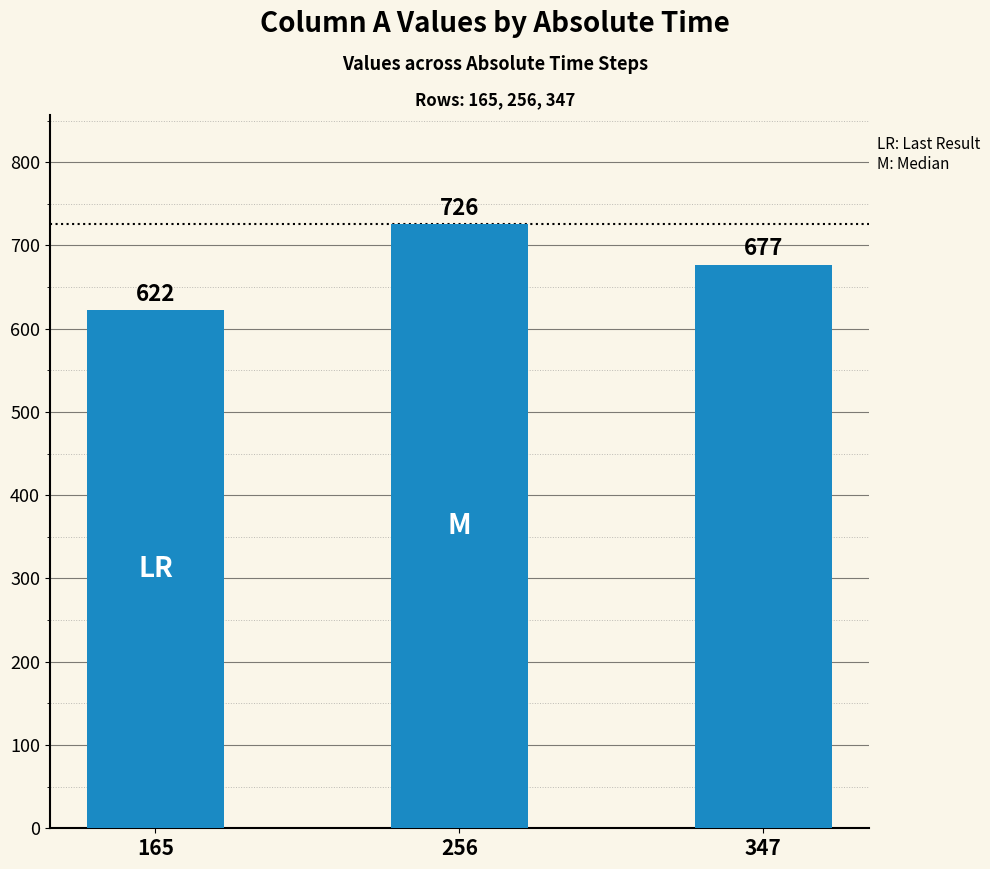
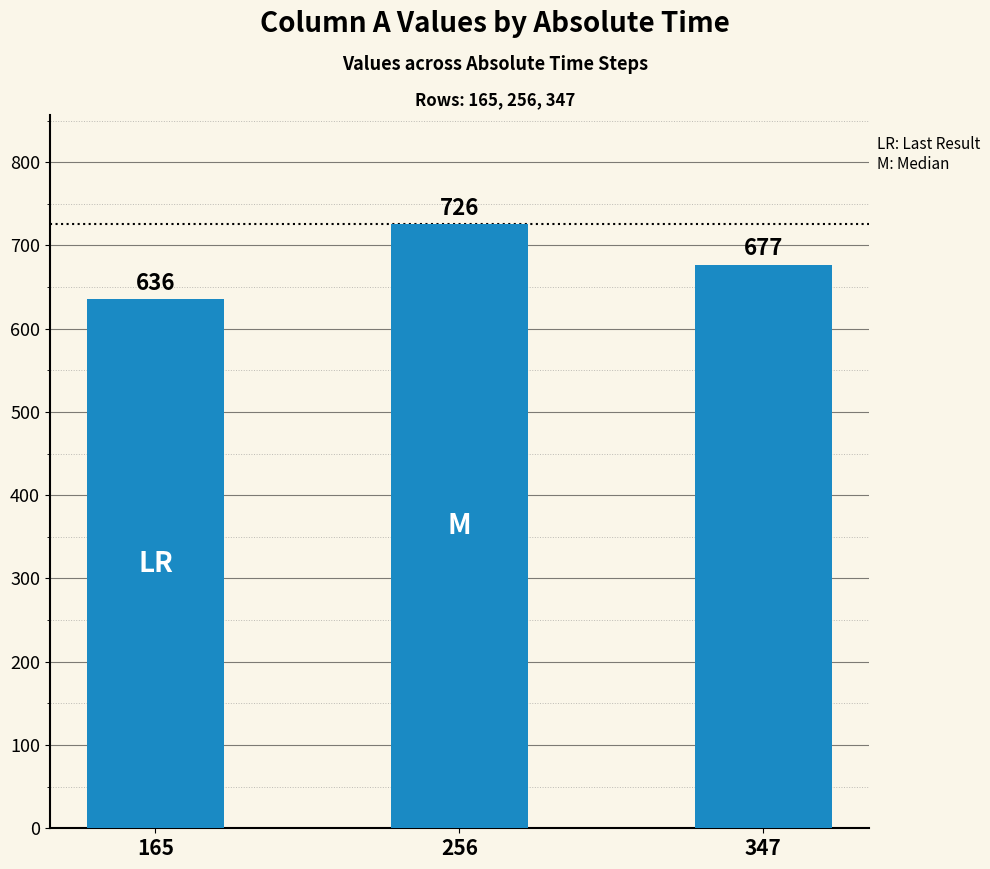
  {
-   "165": 622,
+   "165": 636,
    "256": 726,
    "347": 677
  }
